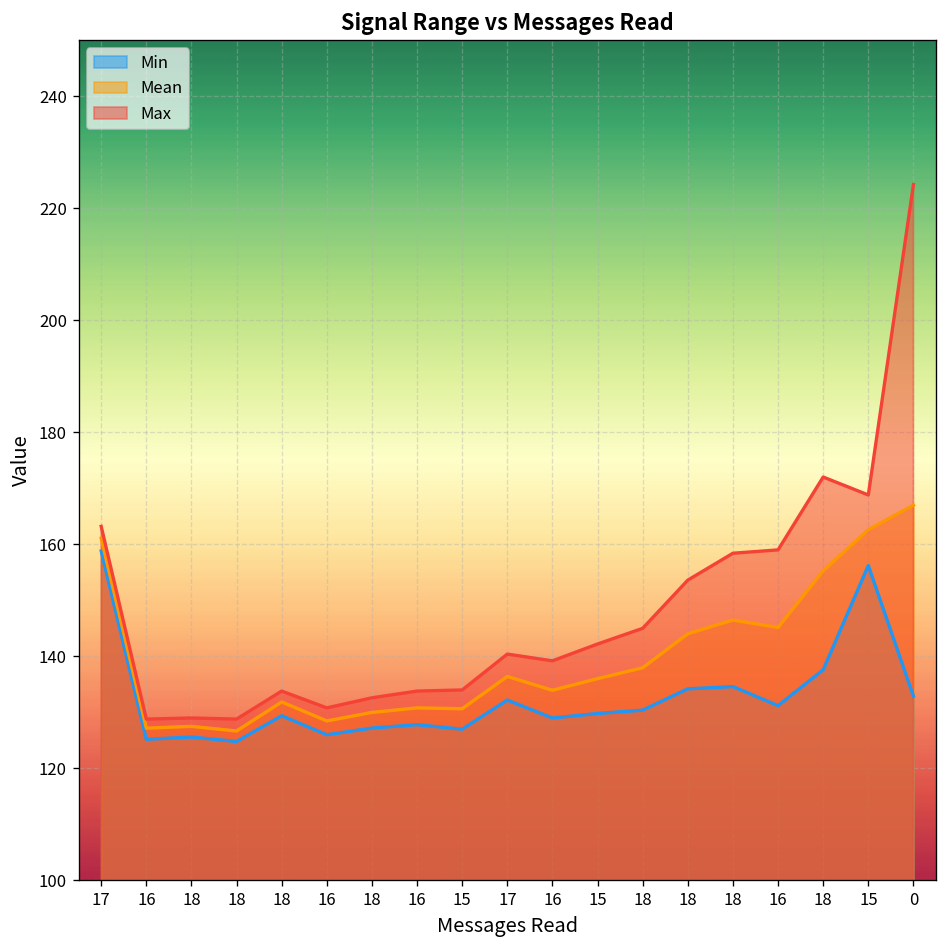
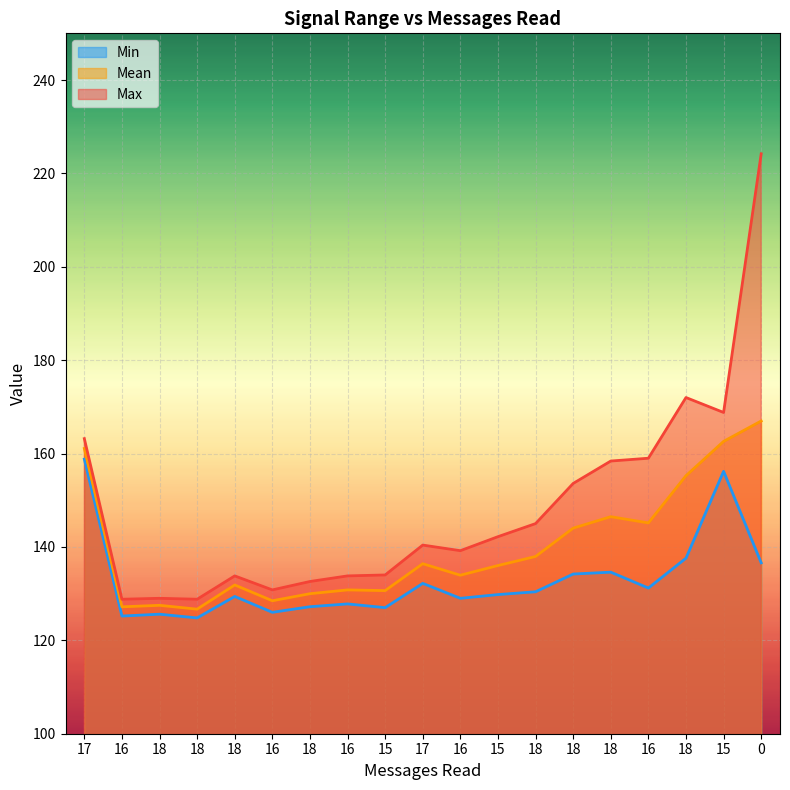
  {
    "Min": {
-     "0": 133
+     "0": 137
    },
    "Mean": {
      "0": 167
    },
    "Max": {
      "0": 224
    }
  }
